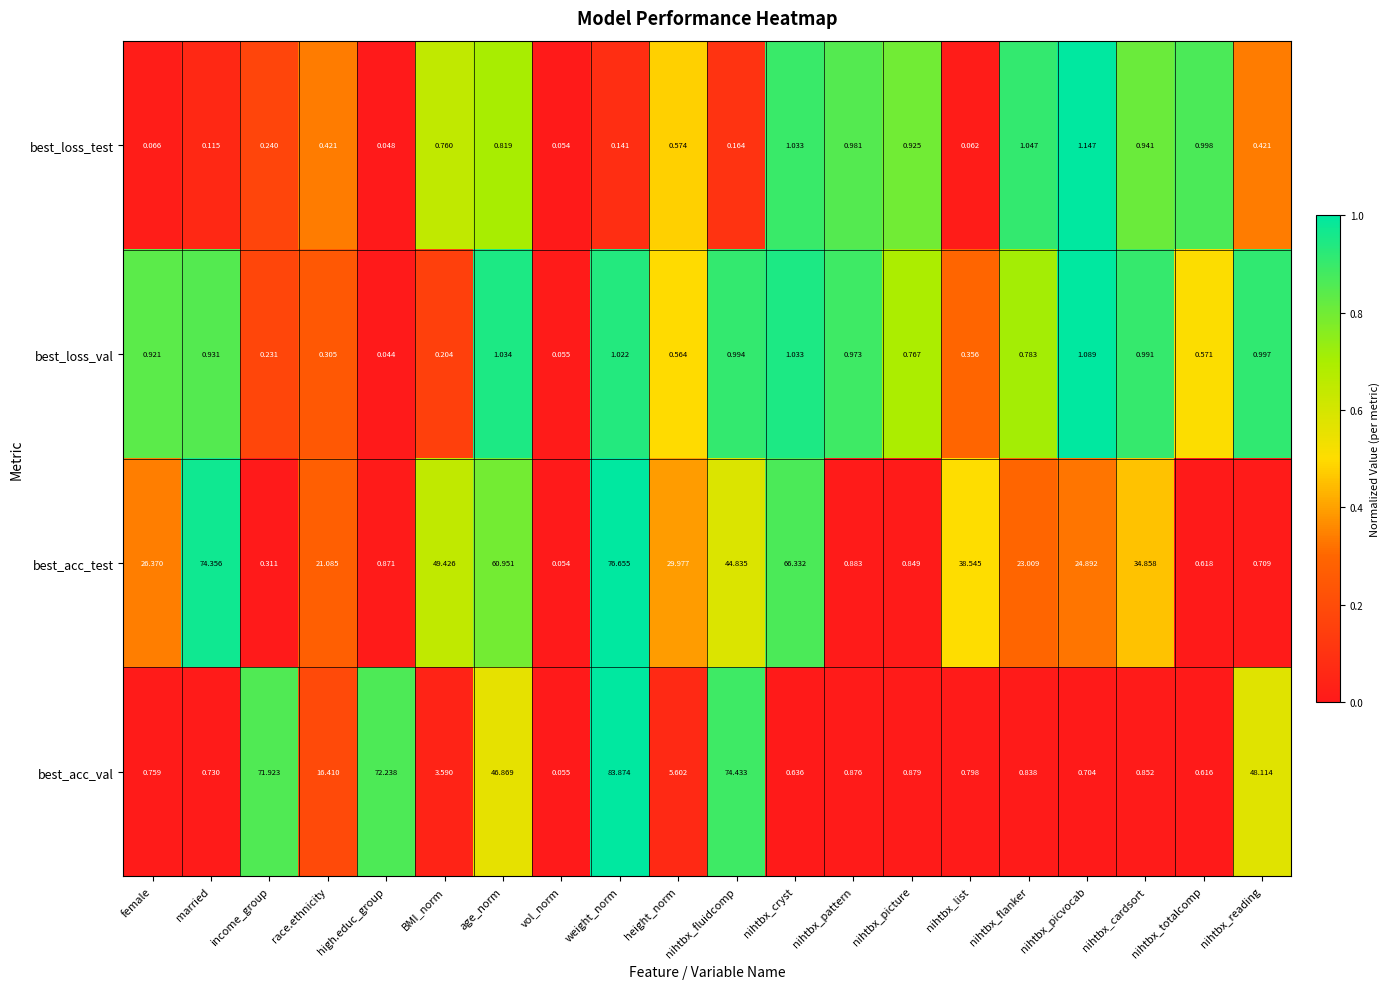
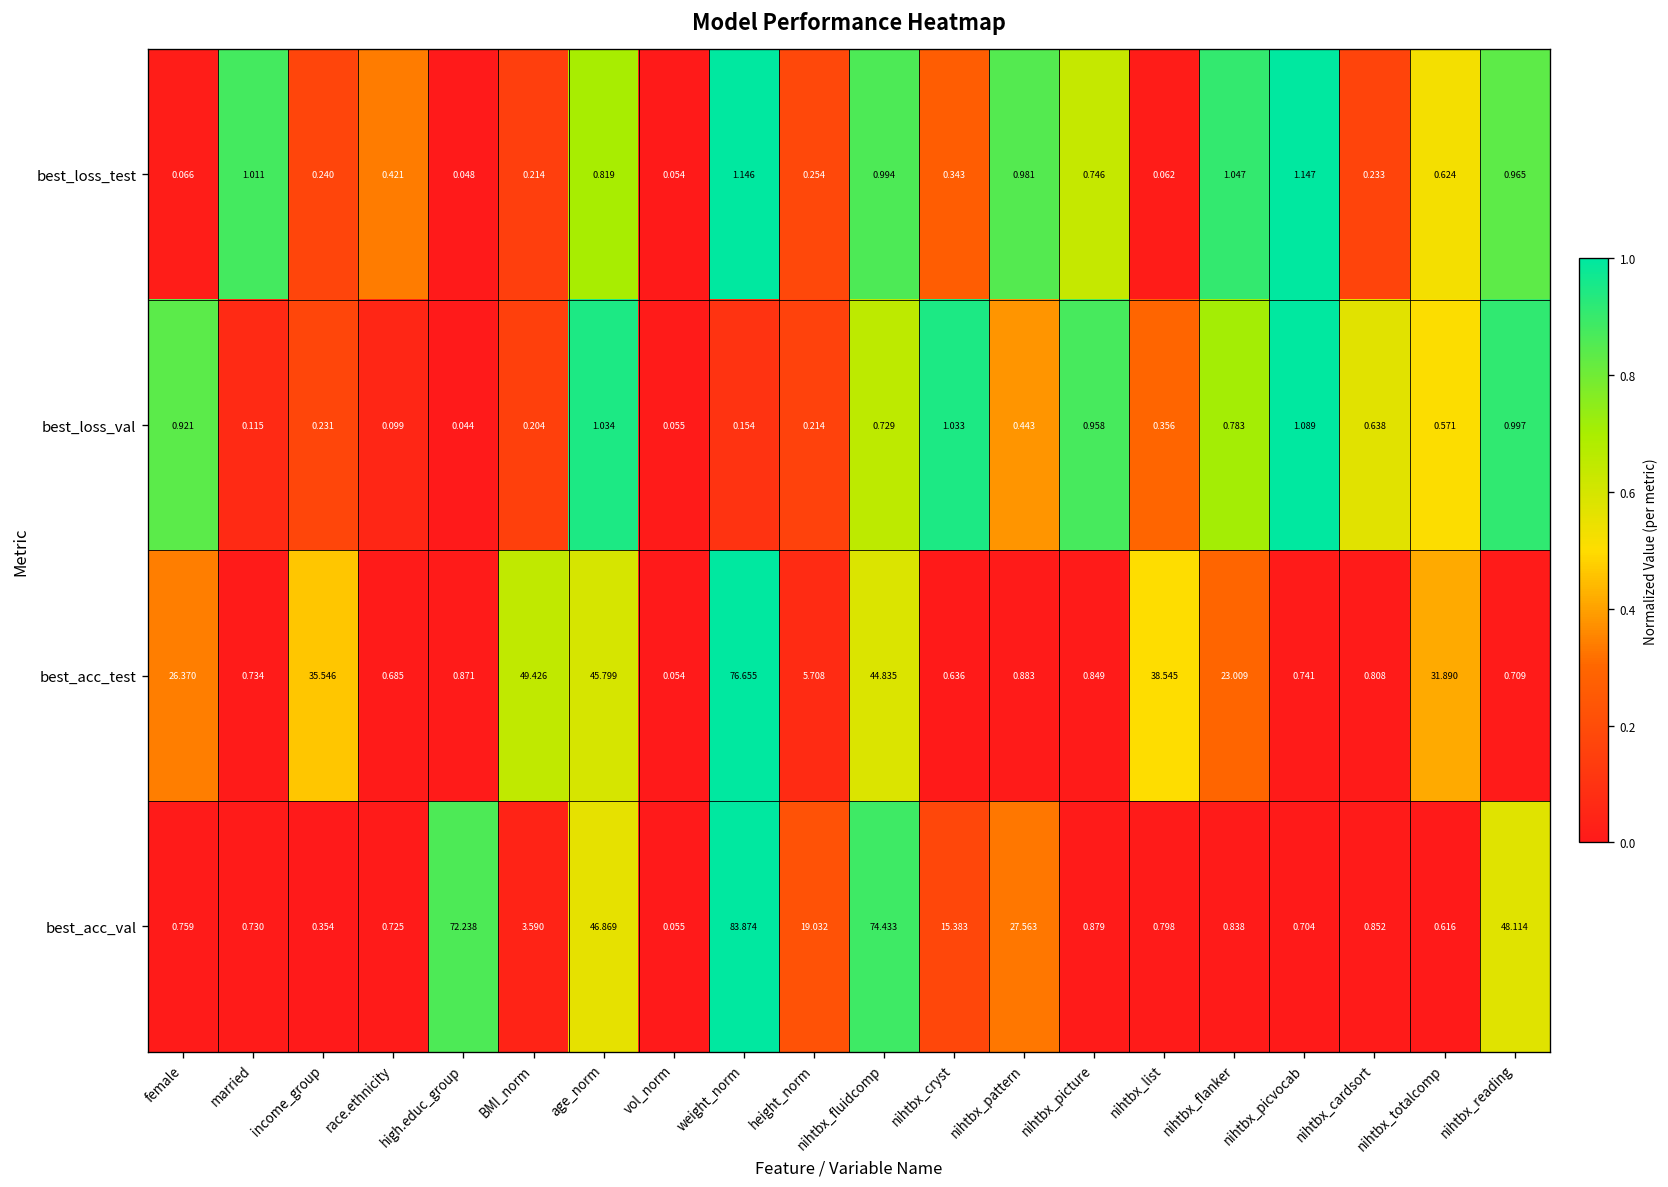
  {
    "best_loss_test": {
      "female": 0.066,
-     "married": 0.115,
+     "married": 1.011,
      "income_group": 0.240,
      "race.ethnicity": 0.421,
      "high.educ_group": 0.048,
-     "BMI_norm": 0.760,
+     "BMI_norm": 0.214,
      "age_norm": 0.819,
      "vol_norm": 0.054,
-     "weight_norm": 0.141,
-     "height_norm": 0.574,
-     "nihtbx_fluidcomp": 0.164,
-     "nihtbx_cryst": 1.033,
+     "weight_norm": 1.146,
+     "height_norm": 0.254,
+     "nihtbx_fluidcomp": 0.994,
+     "nihtbx_cryst": 0.343,
      "nihtbx_pattern": 0.981,
-     "nihtbx_picture": 0.925,
+     "nihtbx_picture": 0.746,
      "nihtbx_list": 0.062,
      "nihtbx_flanker": 1.047,
      "nihtbx_picvocab": 1.147,
-     "nihtbx_cardsort": 0.941,
-     "nihtbx_totalcomp": 0.998,
-     "nihtbx_reading": 0.421
+     "nihtbx_cardsort": 0.233,
+     "nihtbx_totalcomp": 0.624,
+     "nihtbx_reading": 0.965
    },
    "best_loss_val": {
      "female": 0.921,
-     "married": 0.931,
+     "married": 0.115,
      "income_group": 0.231,
-     "race.ethnicity": 0.305,
+     "race.ethnicity": 0.099,
      "high.educ_group": 0.044,
      "BMI_norm": 0.204,
      "age_norm": 1.034,
      "vol_norm": 0.055,
-     "weight_norm": 1.022,
-     "height_norm": 0.564,
-     "nihtbx_fluidcomp": 0.994,
+     "weight_norm": 0.154,
+     "height_norm": 0.214,
+     "nihtbx_fluidcomp": 0.729,
      "nihtbx_cryst": 1.033,
-     "nihtbx_pattern": 0.973,
-     "nihtbx_picture": 0.767,
+     "nihtbx_pattern": 0.443,
+     "nihtbx_picture": 0.958,
      "nihtbx_list": 0.356,
      "nihtbx_flanker": 0.783,
      "nihtbx_picvocab": 1.089,
-     "nihtbx_cardsort": 0.991,
+     "nihtbx_cardsort": 0.638,
      "nihtbx_totalcomp": 0.571,
      "nihtbx_reading": 0.997
    },
    "best_acc_test": {
      "female": 26.370,
-     "married": 74.356,
-     "income_group": 0.311,
-     "race.ethnicity": 21.085,
+     "married": 0.734,
+     "income_group": 35.546,
+     "race.ethnicity": 0.685,
      "high.educ_group": 0.871,
      "BMI_norm": 49.426,
-     "age_norm": 60.951,
+     "age_norm": 45.799,
      "vol_norm": 0.054,
      "weight_norm": 76.655,
-     "height_norm": 29.977,
+     "height_norm": 5.708,
      "nihtbx_fluidcomp": 44.835,
-     "nihtbx_cryst": 66.332,
+     "nihtbx_cryst": 0.636,
      "nihtbx_pattern": 0.883,
      "nihtbx_picture": 0.849,
      "nihtbx_list": 38.545,
      "nihtbx_flanker": 23.009,
-     "nihtbx_picvocab": 24.892,
-     "nihtbx_cardsort": 34.858,
-     "nihtbx_totalcomp": 0.618,
+     "nihtbx_picvocab": 0.741,
+     "nihtbx_cardsort": 0.808,
+     "nihtbx_totalcomp": 31.890,
      "nihtbx_reading": 0.709
    },
    "best_acc_val": {
      "female": 0.759,
      "married": 0.730,
-     "income_group": 71.923,
-     "race.ethnicity": 16.410,
+     "income_group": 0.354,
+     "race.ethnicity": 0.725,
      "high.educ_group": 72.238,
      "BMI_norm": 3.590,
      "age_norm": 46.869,
      "vol_norm": 0.055,
      "weight_norm": 83.874,
-     "height_norm": 5.602,
+     "height_norm": 19.032,
      "nihtbx_fluidcomp": 74.433,
-     "nihtbx_cryst": 0.636,
-     "nihtbx_pattern": 0.876,
+     "nihtbx_cryst": 15.383,
+     "nihtbx_pattern": 27.563,
      "nihtbx_picture": 0.879,
      "nihtbx_list": 0.798,
      "nihtbx_flanker": 0.838,
      "nihtbx_picvocab": 0.704,
      "nihtbx_cardsort": 0.852,
      "nihtbx_totalcomp": 0.616,
      "nihtbx_reading": 48.114
    }
  }
